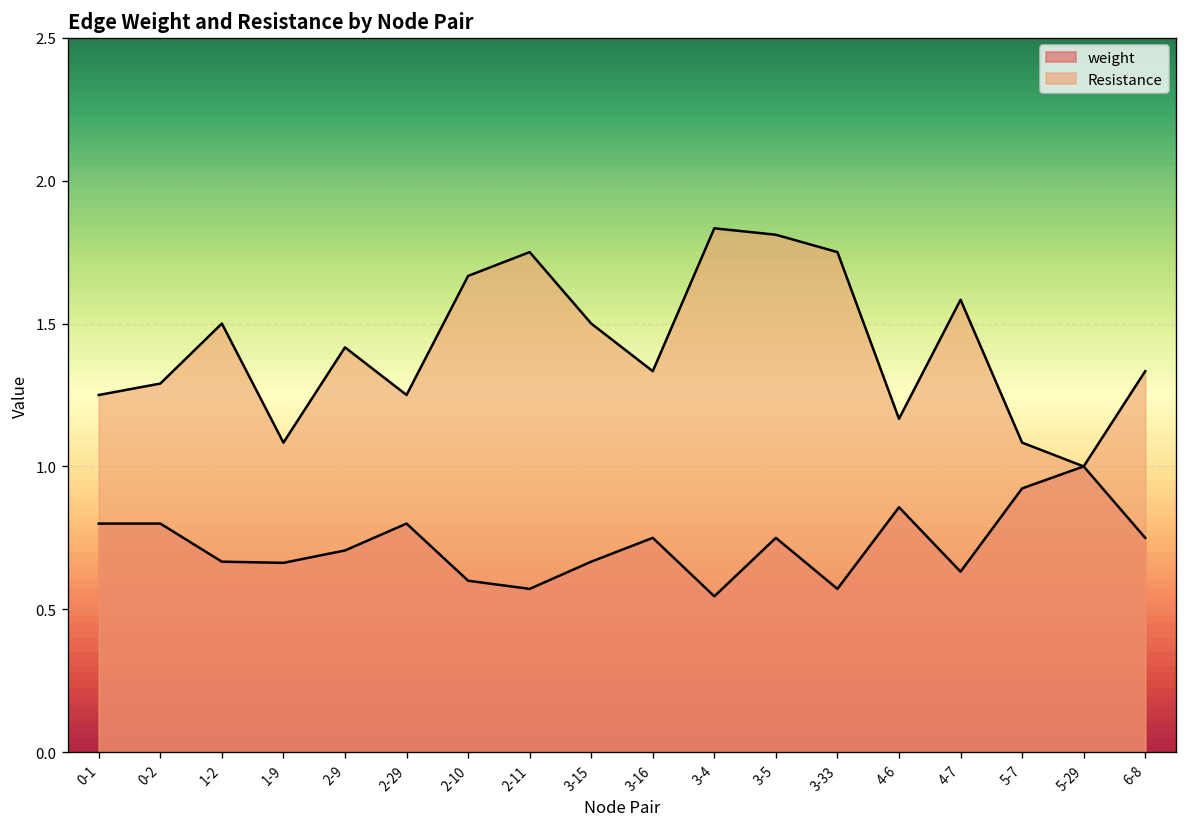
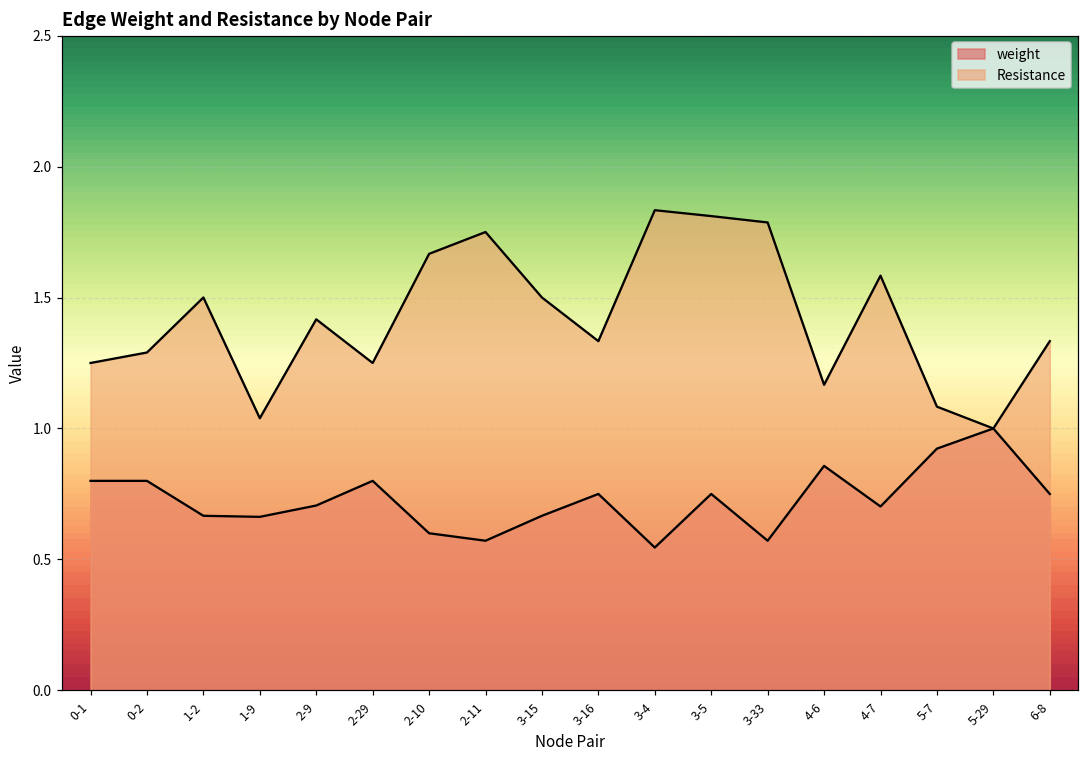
  {
    "weight": {
      "0-1": 0.80,
      "0-2": 0.80,
      "1-2": 0.67,
      "1-9": 0.66,
      "2-9": 0.71,
      "2-29": 0.80,
      "2-10": 0.60,
      "2-11": 0.57,
      "3-15": 0.67,
      "3-16": 0.75,
      "3-4": 0.55,
      "3-5": 0.75,
      "3-33": 0.57,
      "4-6": 0.86,
-     "4-7": 0.63,
+     "4-7": 0.70,
      "5-7": 0.92,
      "6-8": 0.75
    },
    "Resistance": {
      "0-1": 1.25,
      "0-2": 1.29,
      "1-2": 1.50,
-     "1-9": 1.08,
+     "1-9": 1.04,
      "2-9": 1.42,
      "2-29": 1.25,
      "2-10": 1.67,
      "2-11": 1.75,
      "3-15": 1.50,
      "3-16": 1.33,
      "3-4": 1.83,
      "3-5": 1.81,
-     "3-33": 1.75,
+     "3-33": 1.79,
      "4-6": 1.17,
      "4-7": 1.58,
      "5-7": 1.08,
      "6-8": 1.33
    }
  }
